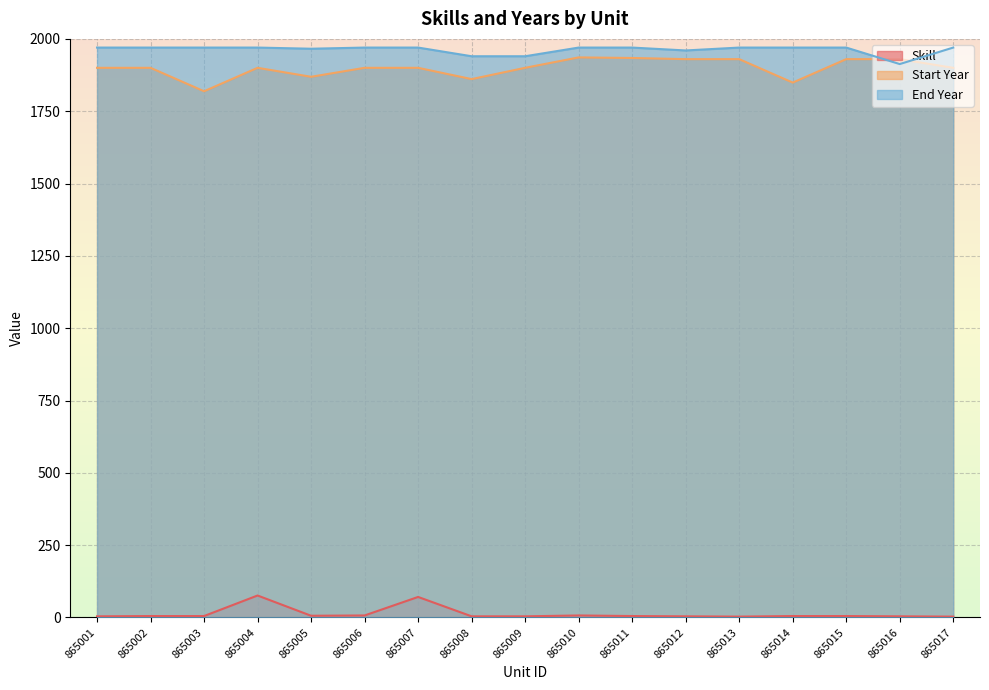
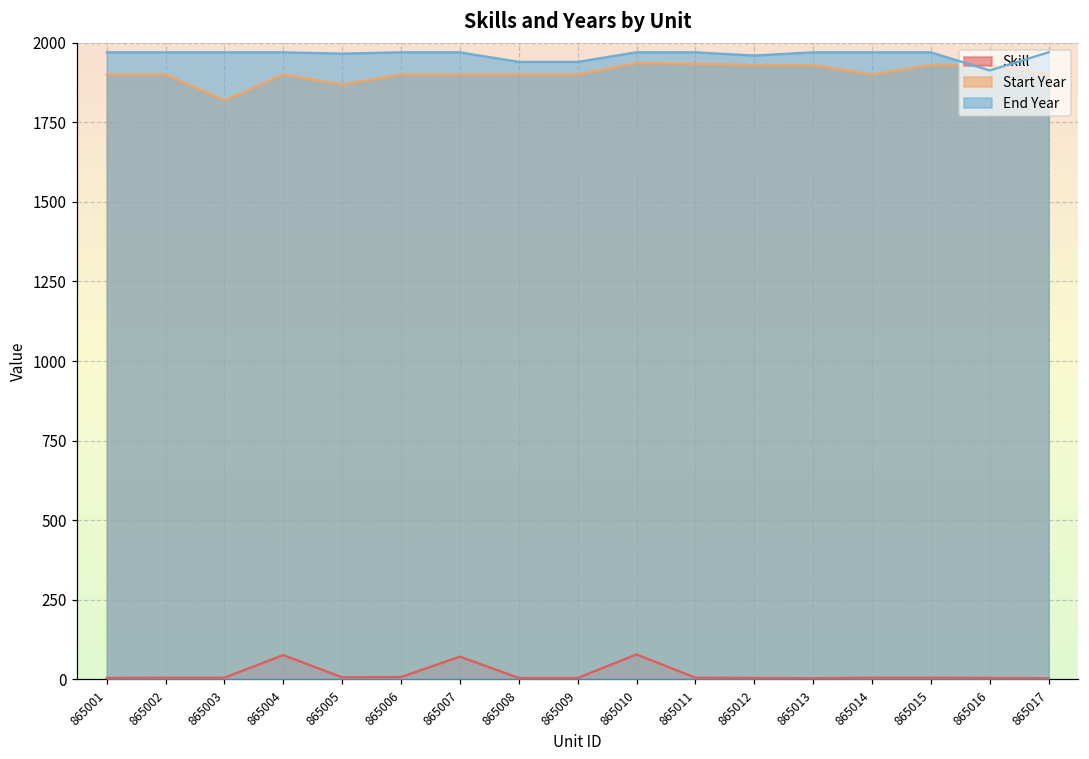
  {
    "Skill": {
      "865001": 0,
      "865002": 10,
      "865003": 10,
      "865004": 80,
      "865005": 10,
      "865006": 10,
      "865007": 70,
      "865008": 0,
      "865009": 0,
-     "865010": 10,
+     "865010": 80,
      "865011": 10,
      "865012": 0,
      "865013": 0,
      "865014": 10,
      "865015": 10,
      "865016": 0,
      "865017": 0
    },
    "Start Year": {
      "865001": 1900,
      "865002": 1900,
      "865003": 1820,
      "865004": 1900,
      "865005": 1870,
      "865006": 1900,
      "865007": 1900,
-     "865008": 1860,
+     "865008": 1900,
      "865009": 1900,
      "865010": 1940,
      "865011": 1930,
      "865012": 1930,
      "865013": 1930,
-     "865014": 1850,
+     "865014": 1900,
      "865015": 1930
    },
    "End Year": {
      "865001": 1970,
      "865002": 1970,
      "865003": 1970,
      "865004": 1970,
      "865005": 1970,
      "865006": 1970,
      "865007": 1970,
      "865008": 1940,
      "865009": 1940,
      "865010": 1970,
      "865011": 1970,
      "865012": 1960,
      "865013": 1970,
      "865014": 1970,
      "865015": 1970
    }
  }
